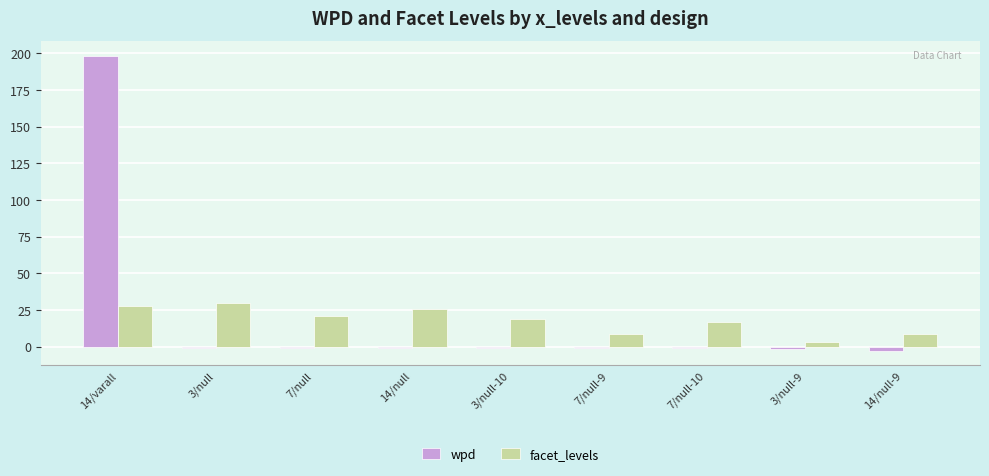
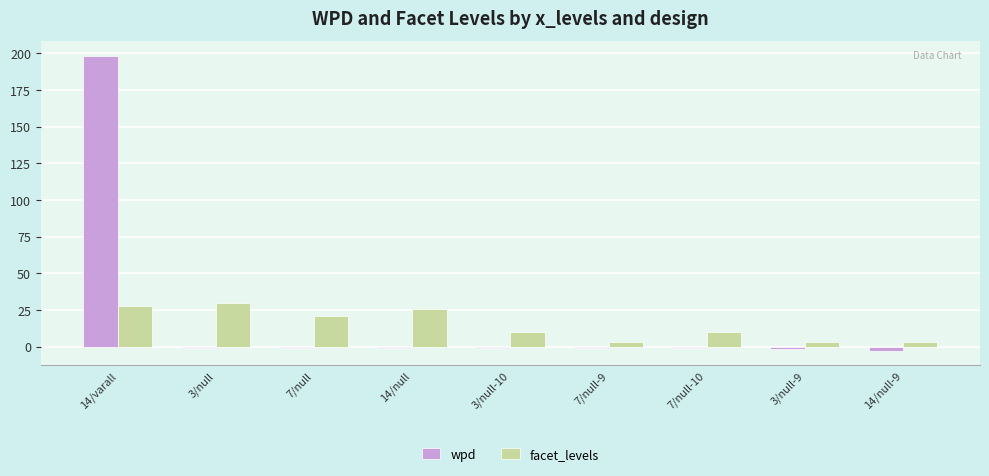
  {
    "wpd": {
      "14/varall": 198,
      "14/null-9": -3
    },
    "facet_levels": {
      "14/varall": 28,
      "3/null": 30,
      "7/null": 21,
      "14/null": 26,
-     "3/null-10": 19,
-     "7/null-9": 9,
-     "7/null-10": 17,
+     "3/null-10": 10,
+     "7/null-9": 3,
+     "7/null-10": 10,
      "3/null-9": 3,
-     "14/null-9": 9
+     "14/null-9": 3
    }
  }
